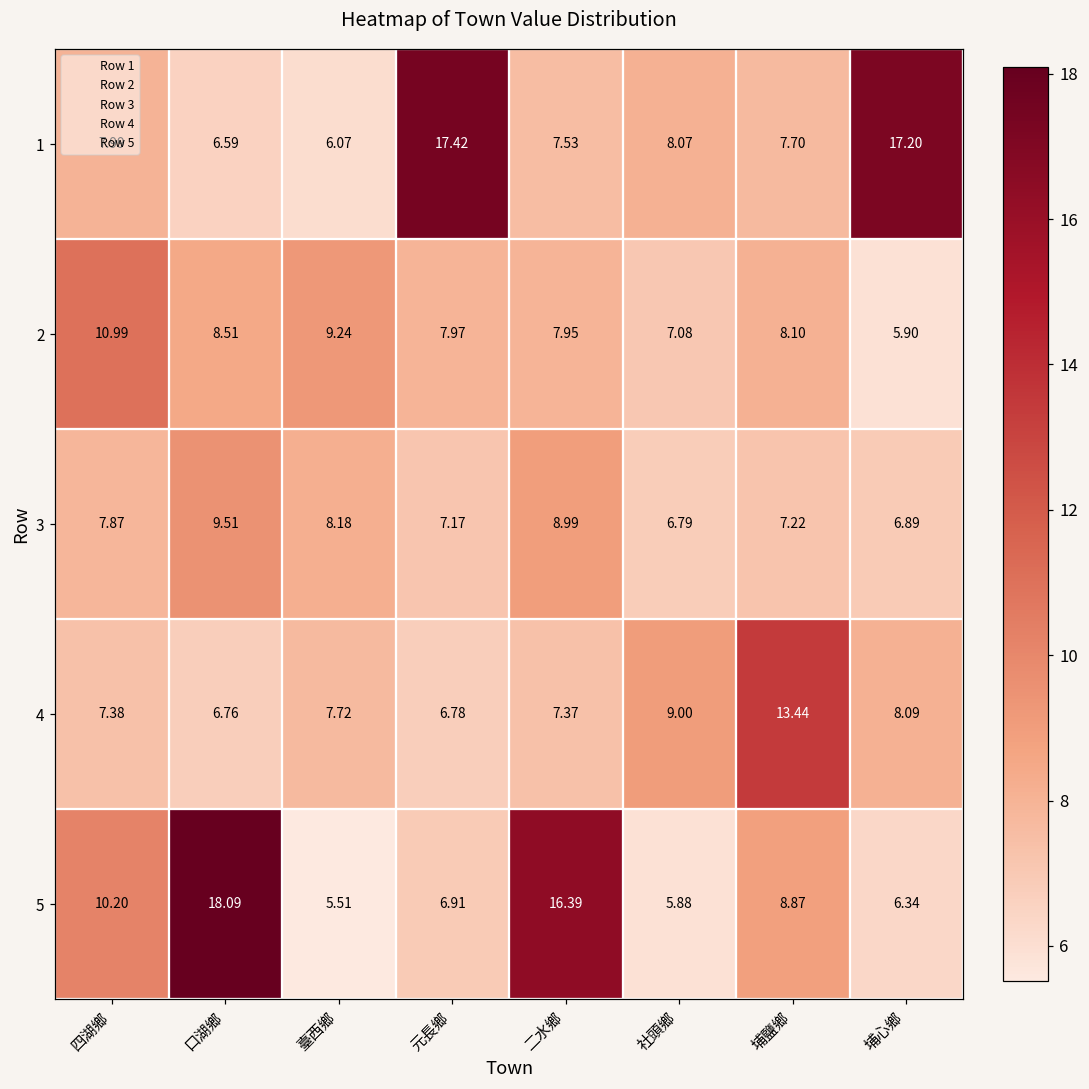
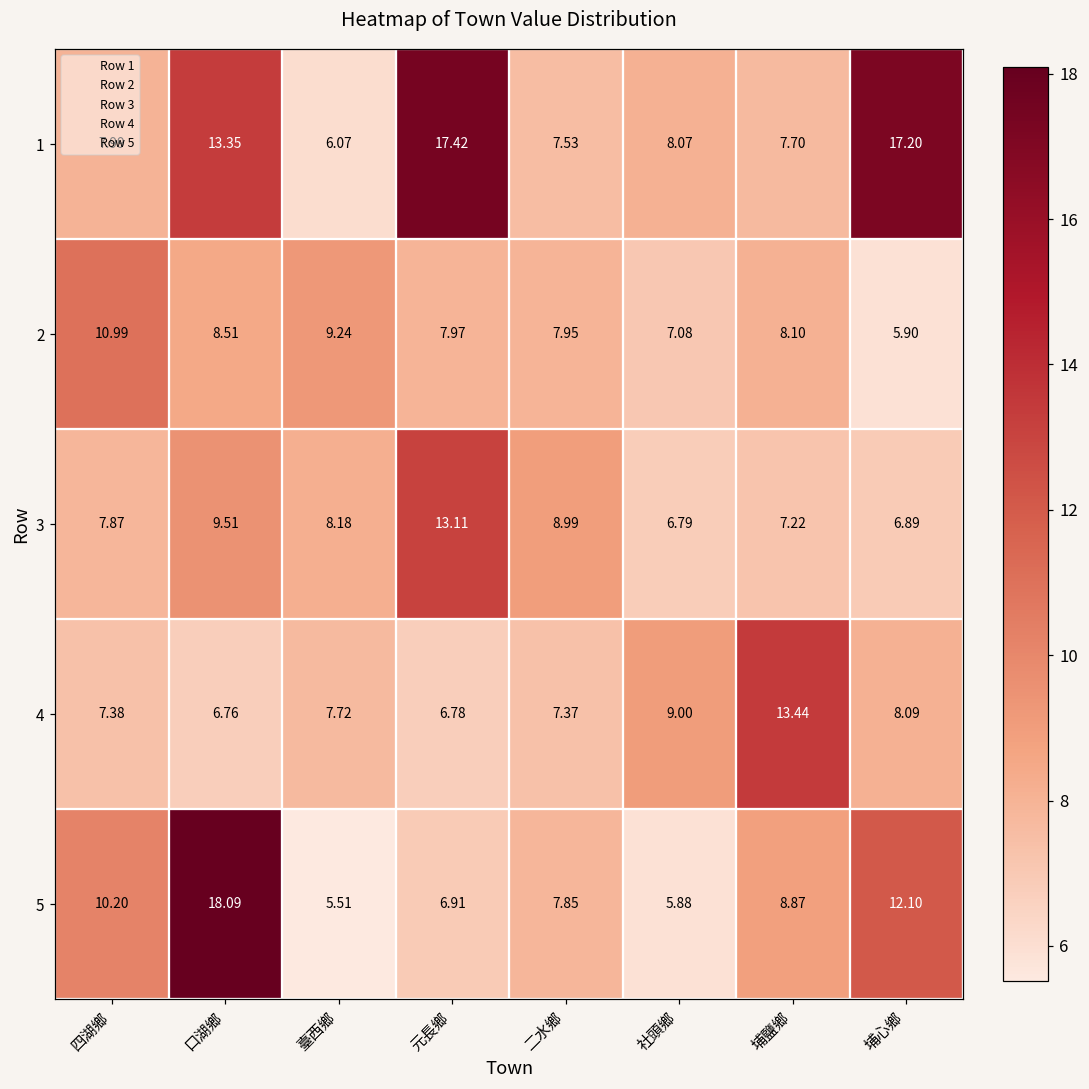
  {
    "1": {
-     "口湖鄉": 6.59,
+     "口湖鄉": 13.35,
      "臺西鄉": 6.07,
      "元長鄉": 17.42,
      "二水鄉": 7.53,
      "社頭鄉": 8.07,
      "埔鹽鄉": 7.70,
      "埔心鄉": 17.20
    },
    "2": {
      "四湖鄉": 10.99,
      "口湖鄉": 8.51,
      "臺西鄉": 9.24,
      "元長鄉": 7.97,
      "二水鄉": 7.95,
      "社頭鄉": 7.08,
      "埔鹽鄉": 8.10,
      "埔心鄉": 5.90
    },
    "3": {
      "四湖鄉": 7.87,
      "口湖鄉": 9.51,
      "臺西鄉": 8.18,
-     "元長鄉": 7.17,
+     "元長鄉": 13.11,
      "二水鄉": 8.99,
      "社頭鄉": 6.79,
      "埔鹽鄉": 7.22,
      "埔心鄉": 6.89
    },
    "4": {
      "四湖鄉": 7.38,
      "口湖鄉": 6.76,
      "臺西鄉": 7.72,
      "元長鄉": 6.78,
      "二水鄉": 7.37,
      "社頭鄉": 9.00,
      "埔鹽鄉": 13.44,
      "埔心鄉": 8.09
    },
    "5": {
      "四湖鄉": 10.20,
      "口湖鄉": 18.09,
      "臺西鄉": 5.51,
      "元長鄉": 6.91,
-     "二水鄉": 16.39,
+     "二水鄉": 7.85,
      "社頭鄉": 5.88,
      "埔鹽鄉": 8.87,
-     "埔心鄉": 6.34
+     "埔心鄉": 12.10
    }
  }
